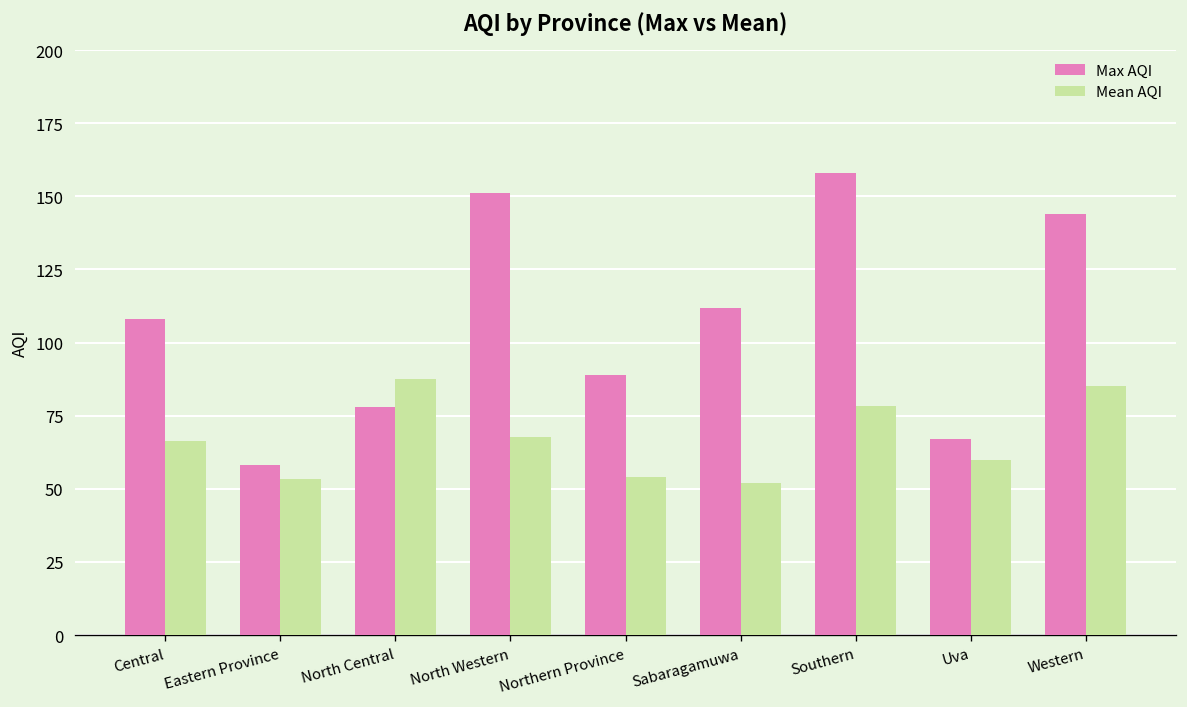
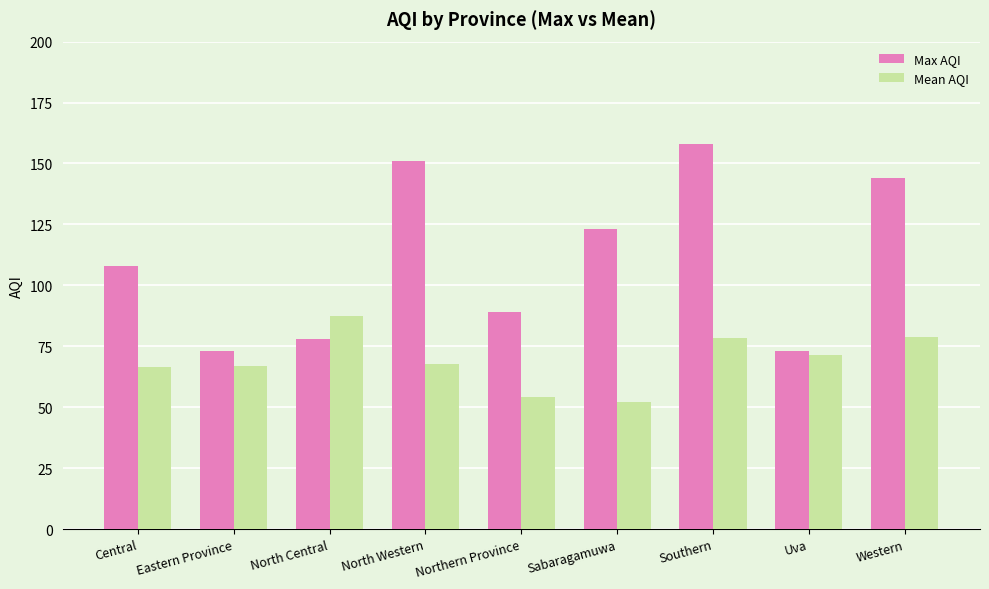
  {
    "Max AQI": {
      "Central": 108,
-     "Eastern Province": 58,
+     "Eastern Province": 73,
      "North Central": 78,
      "North Western": 151,
      "Northern Province": 89,
-     "Sabaragamuwa": 112,
+     "Sabaragamuwa": 123,
      "Southern": 158,
-     "Uva": 67,
+     "Uva": 73,
      "Western": 144
    },
    "Mean AQI": {
      "Central": 66,
-     "Eastern Province": 54,
+     "Eastern Province": 67,
      "North Central": 88,
      "North Western": 68,
      "Northern Province": 54,
      "Sabaragamuwa": 52,
      "Southern": 78,
-     "Uva": 60,
-     "Western": 85
+     "Uva": 72,
+     "Western": 79
    }
  }
